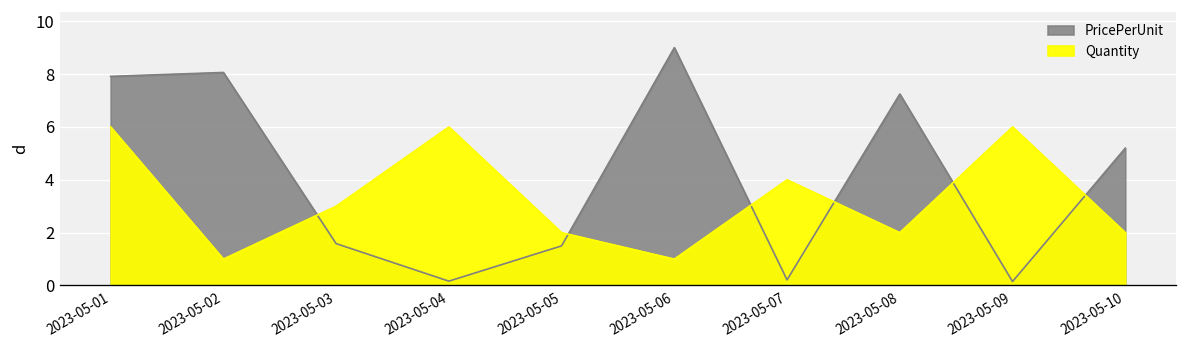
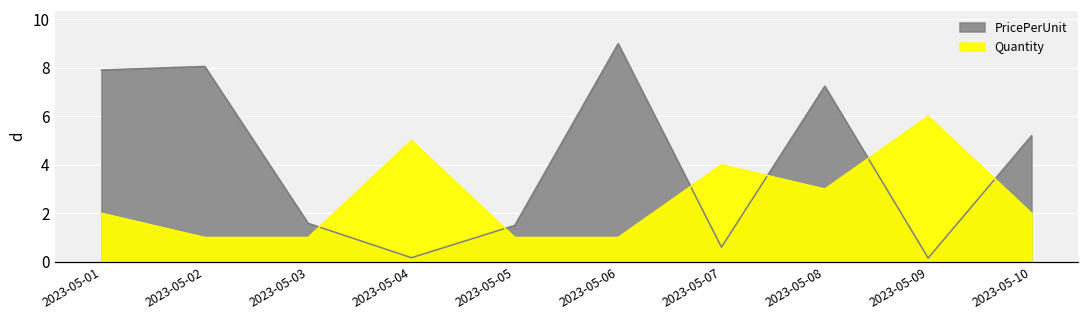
  {
    "PricePerUnit": {
      "2023-05-01": 7.9,
      "2023-05-02": 8.1,
      "2023-05-03": 1.6,
      "2023-05-04": 0.2,
      "2023-05-05": 1.5,
      "2023-05-06": 9.0,
-     "2023-05-07": 0.2,
+     "2023-05-07": 0.6,
      "2023-05-08": 7.2,
      "2023-05-09": 0.1,
      "2023-05-10": 5.2
    },
    "Quantity": {
-     "2023-05-01": 6,
+     "2023-05-01": 2,
      "2023-05-02": 1,
-     "2023-05-03": 3,
-     "2023-05-04": 6,
-     "2023-05-05": 2,
+     "2023-05-03": 1,
+     "2023-05-04": 5,
+     "2023-05-05": 1,
      "2023-05-06": 1,
      "2023-05-07": 4,
-     "2023-05-08": 2,
+     "2023-05-08": 3,
      "2023-05-09": 6,
      "2023-05-10": 2
    }
  }
